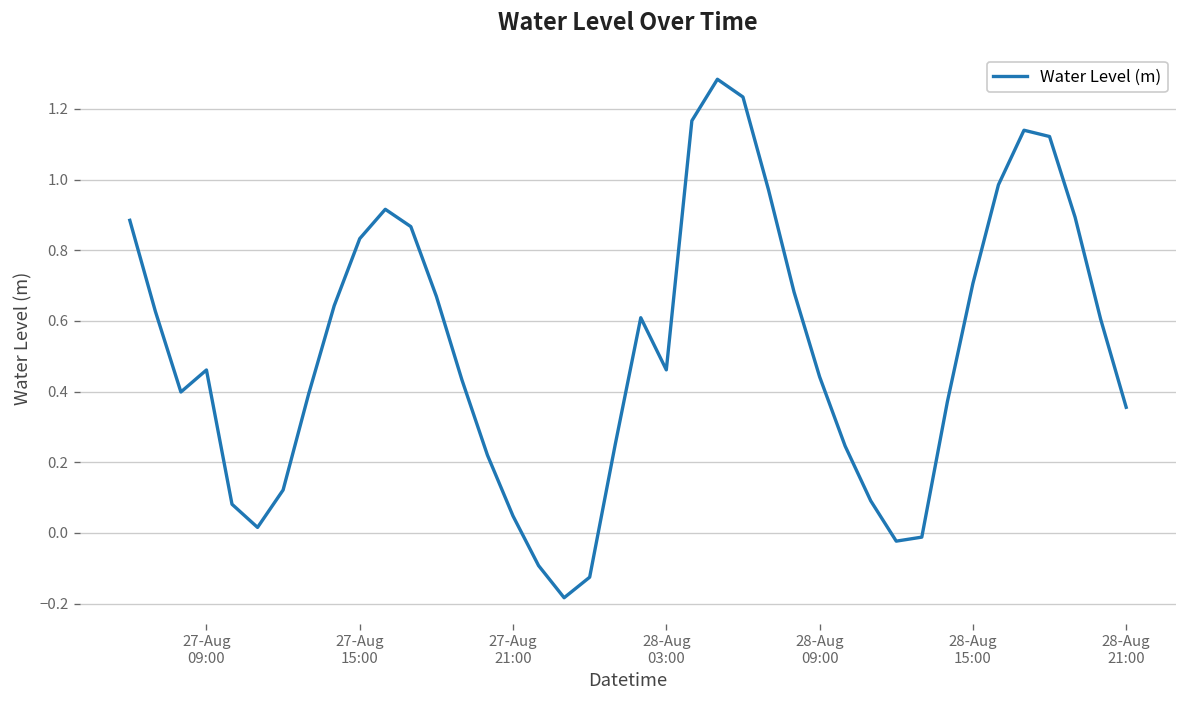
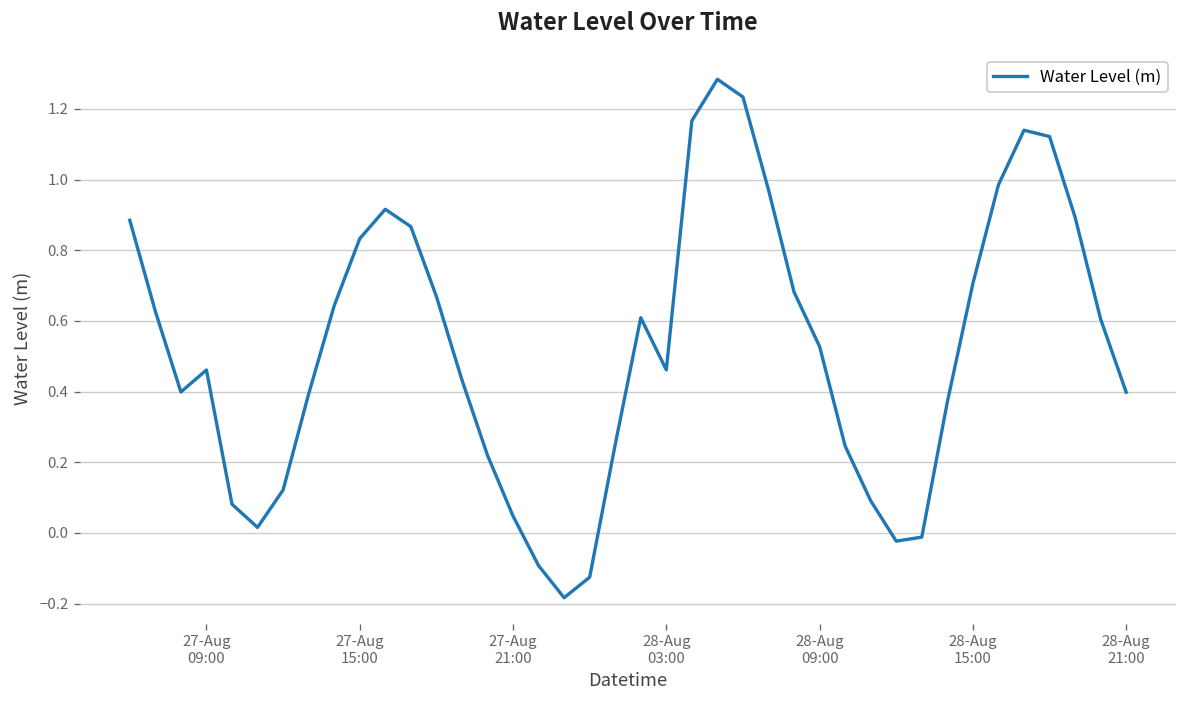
  {
    "27-Aug 09:00": 0.46,
    "27-Aug 15:00": 0.83,
    "27-Aug 21:00": 0.05,
    "28-Aug 03:00": 0.46,
-   "28-Aug 09:00": 0.44,
+   "28-Aug 09:00": 0.53,
    "28-Aug 15:00": 0.71,
-   "28-Aug 21:00": 0.36
+   "28-Aug 21:00": 0.40
  }
